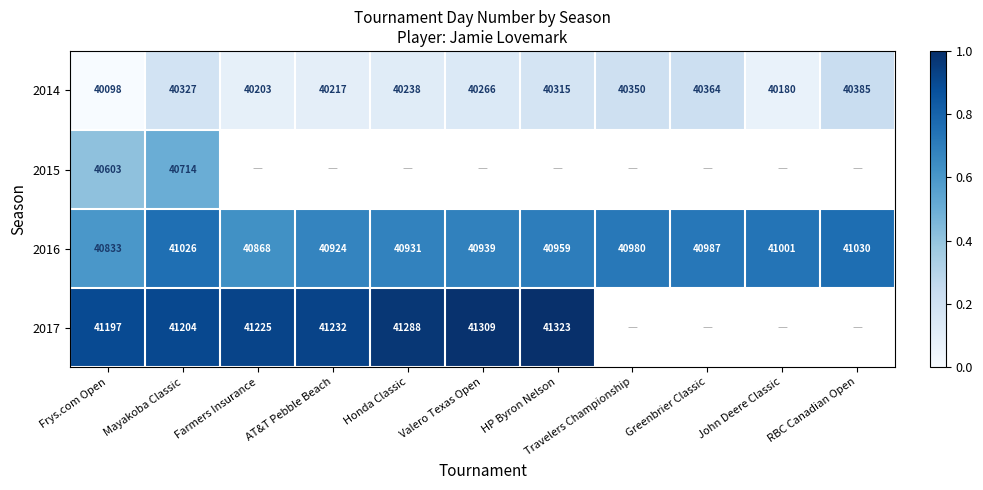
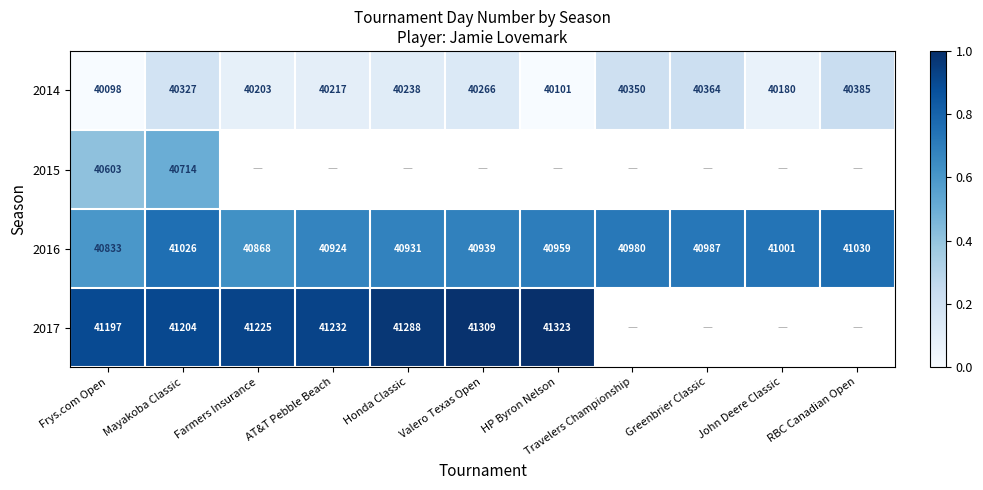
  {
    "2014": {
      "Frys.com Open": 40098,
      "Mayakoba Classic": 40327,
      "Farmers Insurance": 40203,
      "AT&T Pebble Beach": 40217,
      "Honda Classic": 40238,
      "Valero Texas Open": 40266,
-     "HP Byron Nelson": 40315,
+     "HP Byron Nelson": 40101,
      "Travelers Championship": 40350,
      "Greenbrier Classic": 40364,
      "John Deere Classic": 40180,
      "RBC Canadian Open": 40385
    },
    "2015": {
      "Frys.com Open": 40603,
      "Mayakoba Classic": 40714
    },
    "2016": {
      "Frys.com Open": 40833,
      "Mayakoba Classic": 41026,
      "Farmers Insurance": 40868,
      "AT&T Pebble Beach": 40924,
      "Honda Classic": 40931,
      "Valero Texas Open": 40939,
      "HP Byron Nelson": 40959,
      "Travelers Championship": 40980,
      "Greenbrier Classic": 40987,
      "John Deere Classic": 41001,
      "RBC Canadian Open": 41030
    },
    "2017": {
      "Frys.com Open": 41197,
      "Mayakoba Classic": 41204,
      "Farmers Insurance": 41225,
      "AT&T Pebble Beach": 41232,
      "Honda Classic": 41288,
      "Valero Texas Open": 41309,
      "HP Byron Nelson": 41323
    }
  }
